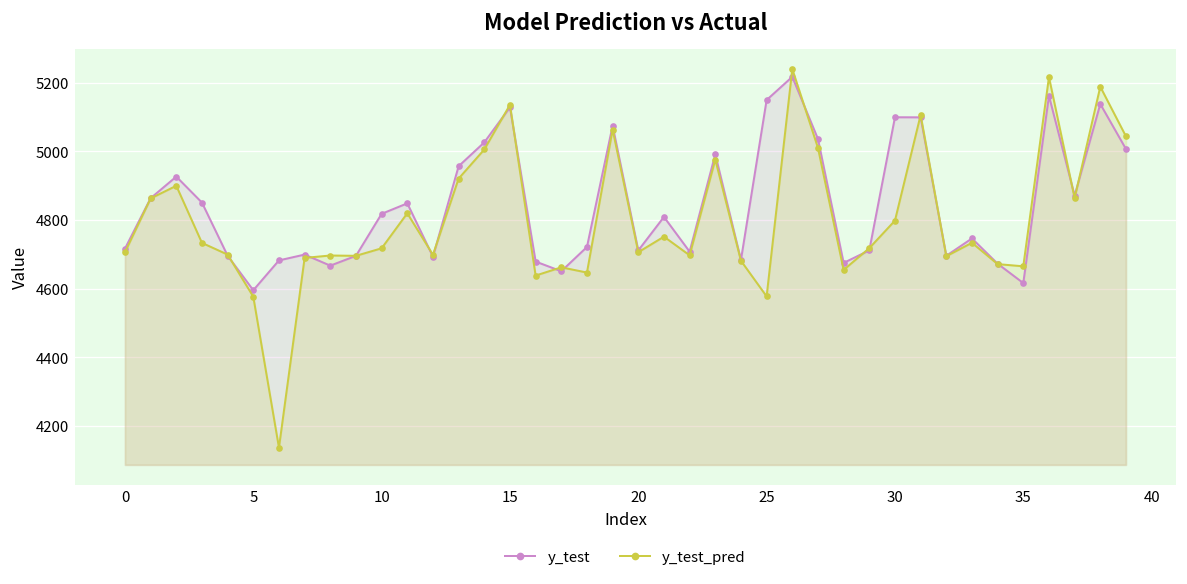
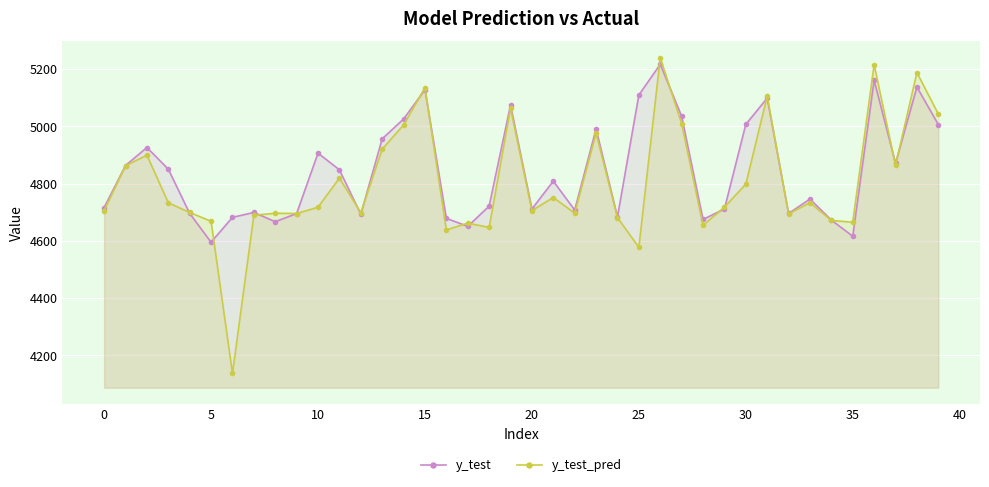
  {
    "y_test": {
      "0": 4720,
      "5": 4600,
-     "10": 4820,
-     "25": 5150,
-     "30": 5100,
+     "10": 4910,
+     "25": 5110,
+     "30": 5010,
      "35": 4620
    },
    "y_test_pred": {
      "0": 4710,
-     "5": 4580,
+     "5": 4670,
      "10": 4720,
      "25": 4580,
      "30": 4800,
      "35": 4660
    }
  }
